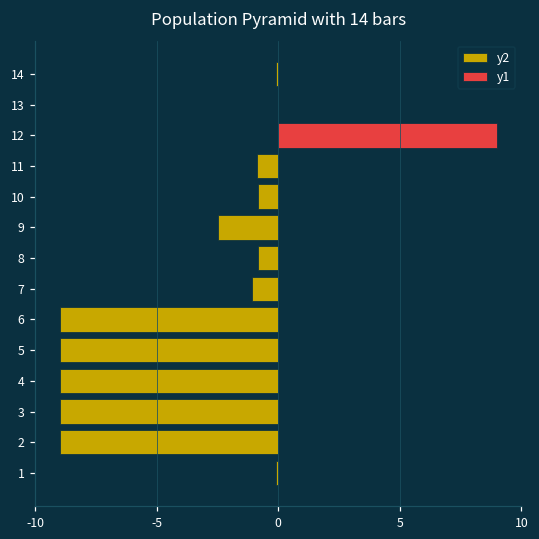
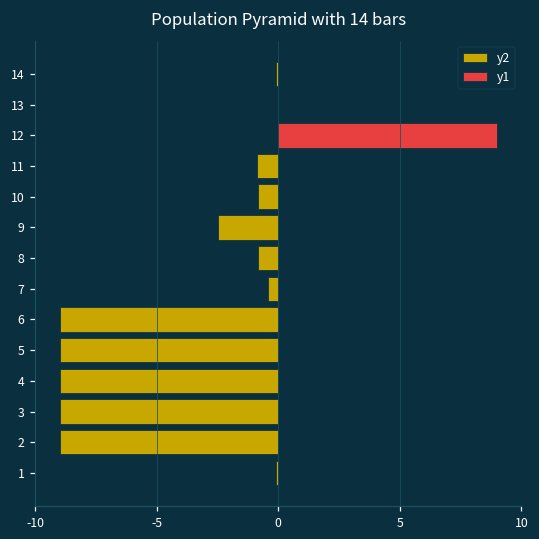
  {
    "y2": {
      "13": 0.0,
      "12": 0.0,
      "11": -0.9,
      "10": -0.8,
      "9": -2.5,
      "8": -0.8,
-     "7": -1.1,
+     "7": -0.4,
      "6": -9.0,
      "5": -9.0,
      "4": -9.0,
      "3": -9.0,
      "2": -9.0
    },
    "y1": {
      "14": 0.0,
      "13": 0.0,
      "12": 9.0,
      "11": 0.0,
      "10": 0.0,
      "9": 0.0,
      "8": 0.0,
      "7": 0.0,
      "6": 0.0,
      "5": 0.0,
      "4": 0.0,
      "3": 0.0,
      "2": 0.0,
      "1": 0.0
    }
  }
